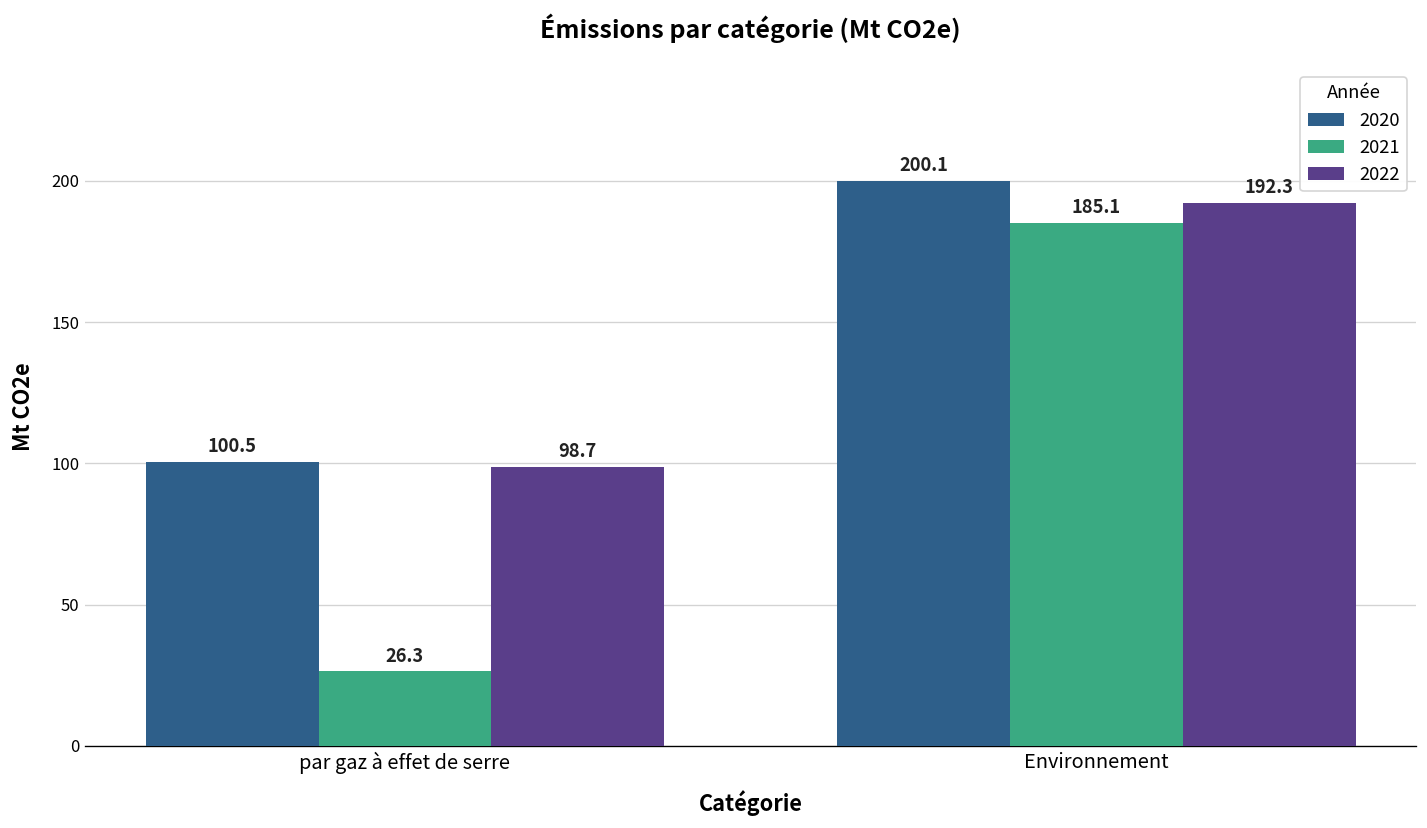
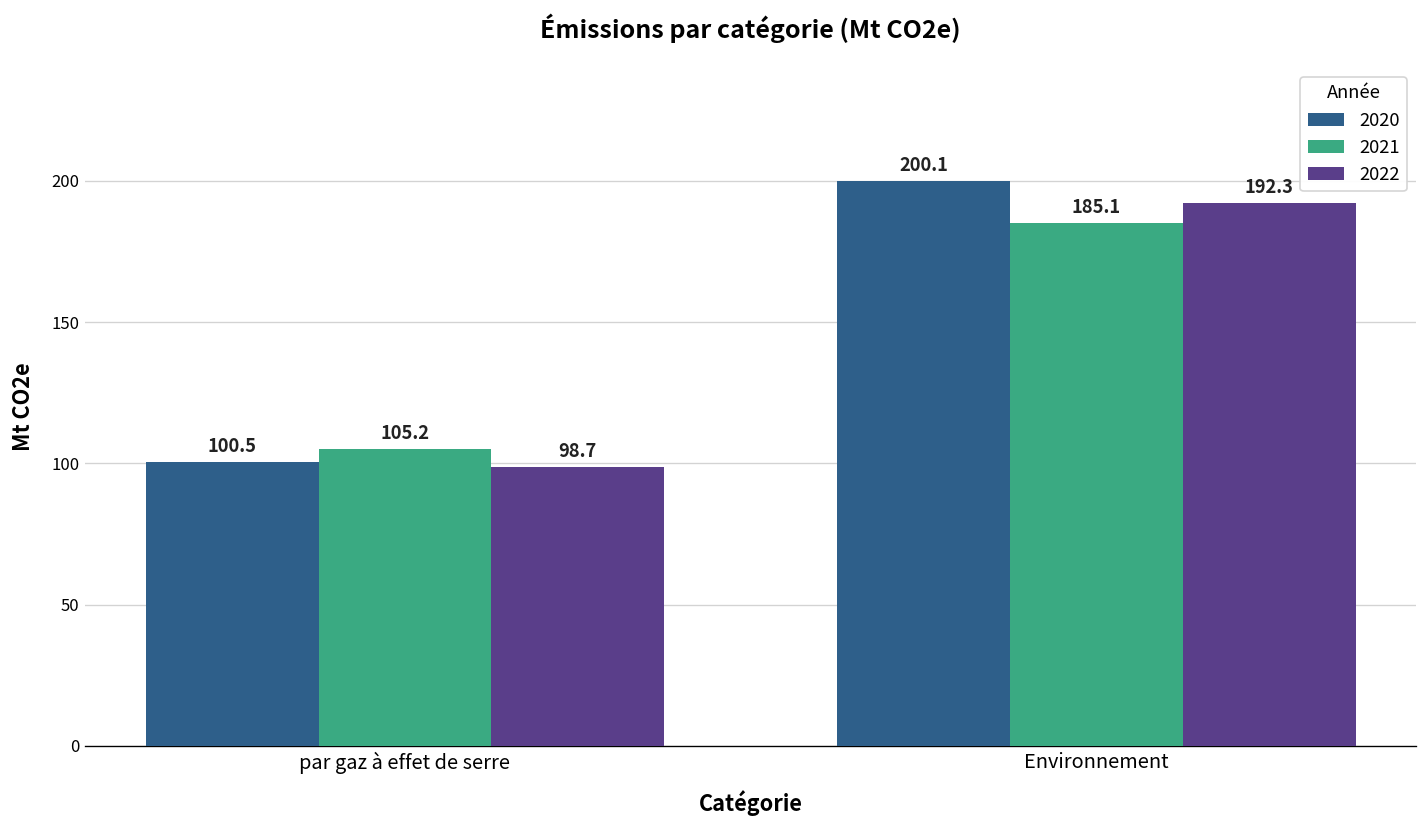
  {
    "2021": {
-     "par gaz à effet de serre": 26.3,
+     "par gaz à effet de serre": 105.2,
      "Environnement": 185.1
    }
  }
